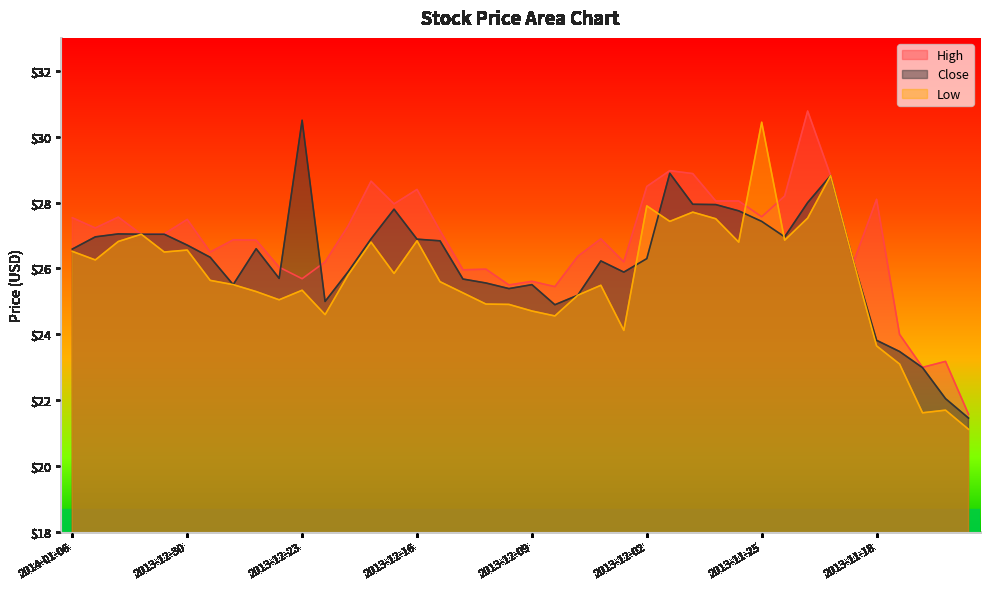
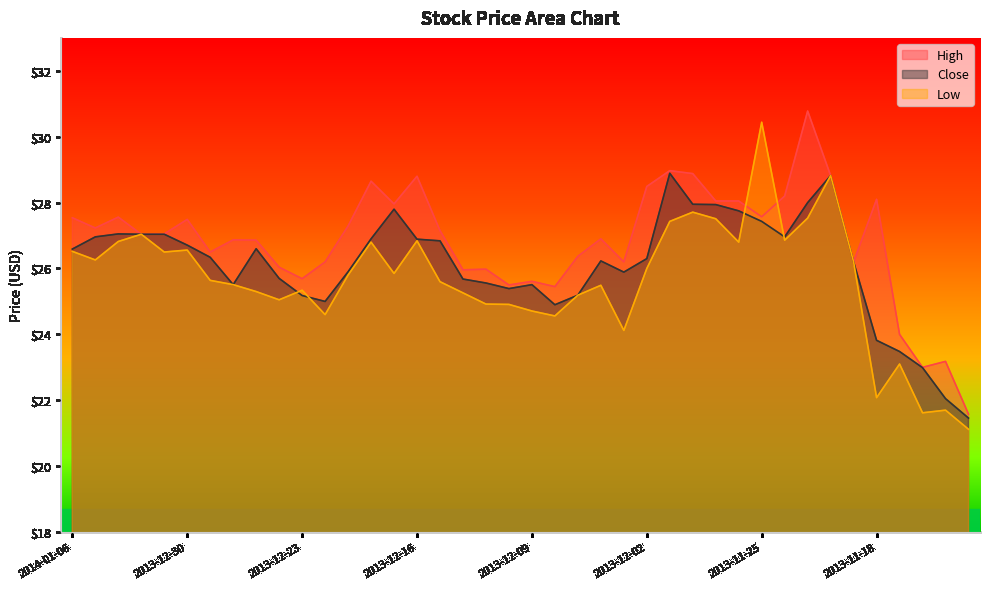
  {
    "High": {
      "2014-01-06": "$27.5",
      "2013-12-30": "$27.5",
      "2013-12-23": "$25.7",
-     "2013-12-16": "$28.4",
+     "2013-12-16": "$28.8",
      "2013-12-09": "$25.6",
      "2013-12-02": "$28.5",
      "2013-11-25": "$27.6",
      "2013-11-18": "$28.1"
    },
    "Close": {
      "2013-12-30": "$26.7",
-     "2013-12-23": "$30.5",
+     "2013-12-23": "$25.2",
      "2013-12-09": "$25.5",
      "2013-12-02": "$26.3",
      "2013-11-25": "$27.4",
      "2013-11-18": "$23.8"
    },
    "Low": {
      "2013-12-30": "$26.6",
      "2013-12-23": "$25.3",
      "2013-12-09": "$24.7",
-     "2013-12-02": "$27.9",
+     "2013-12-02": "$26.0",
      "2013-11-25": "$30.4",
-     "2013-11-18": "$23.7"
+     "2013-11-18": "$22.1"
    }
  }
